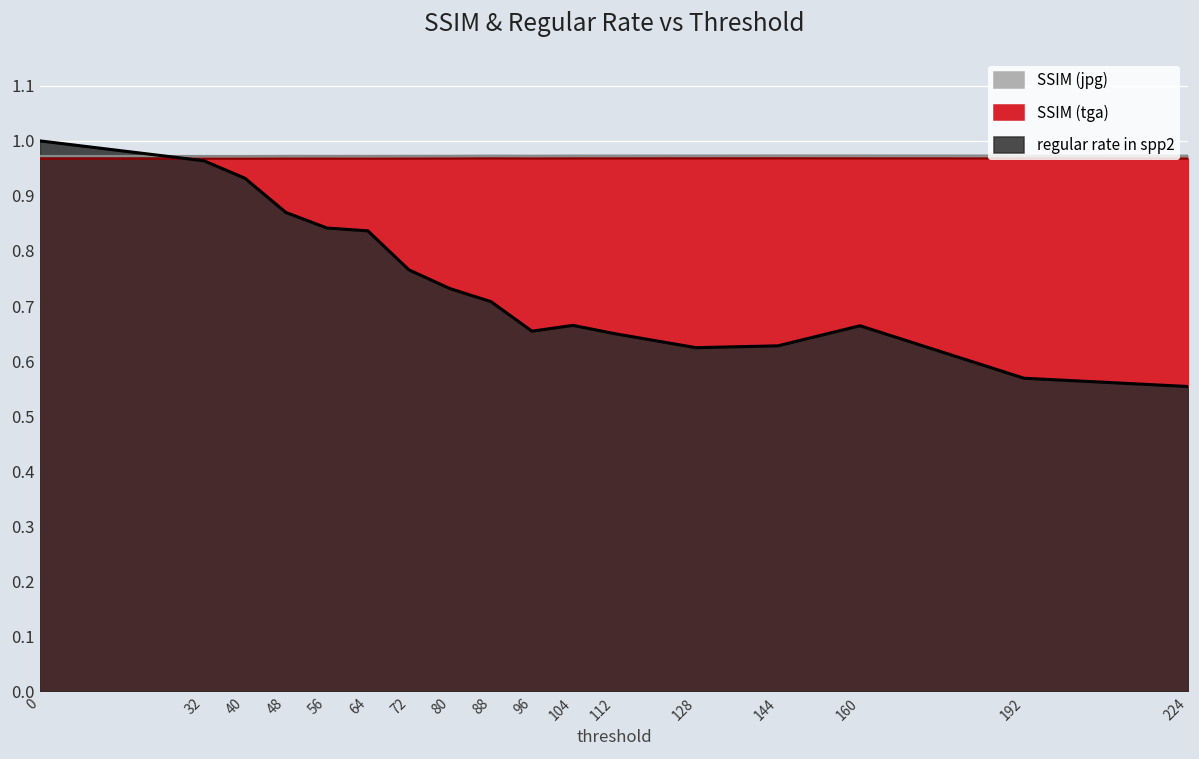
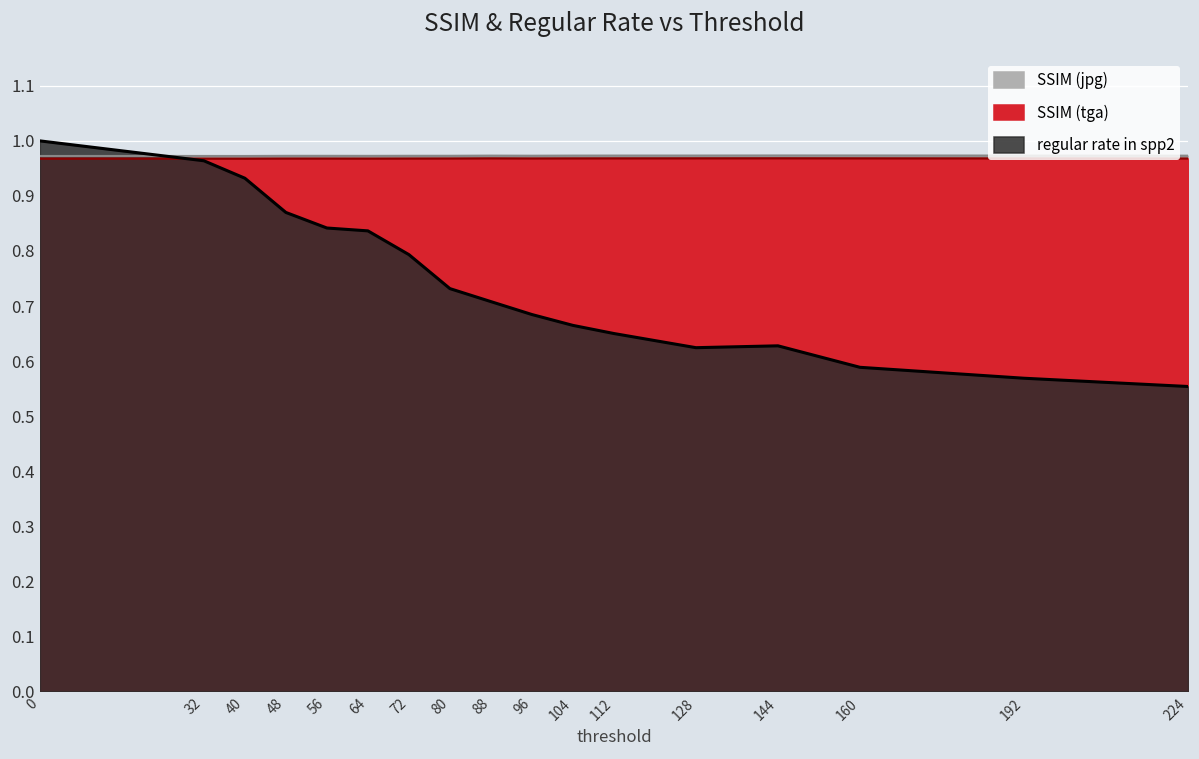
  {
    "regular rate in spp2": {
      "0": 1.00,
      "40": 0.93,
      "48": 0.87,
      "56": 0.84,
      "64": 0.84,
-     "72": 0.77,
+     "72": 0.79,
      "80": 0.73,
      "88": 0.71,
-     "96": 0.65,
+     "96": 0.68,
      "104": 0.66,
      "112": 0.65,
      "128": 0.62,
      "144": 0.63,
-     "160": 0.66,
+     "160": 0.59,
      "192": 0.57,
      "224": 0.55
    }
  }
